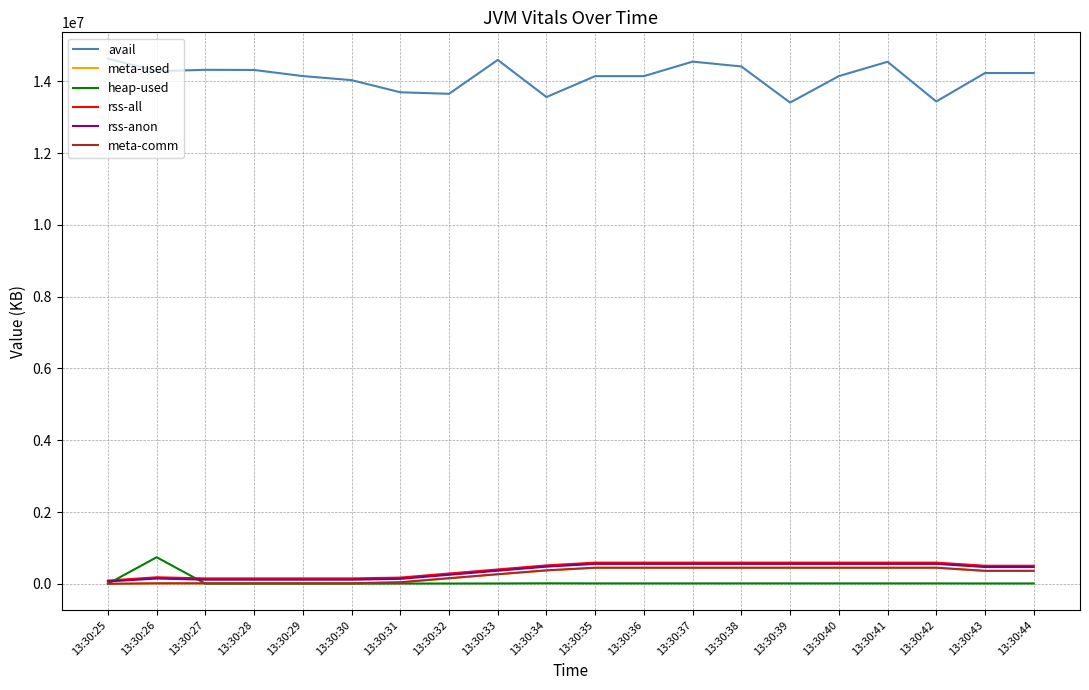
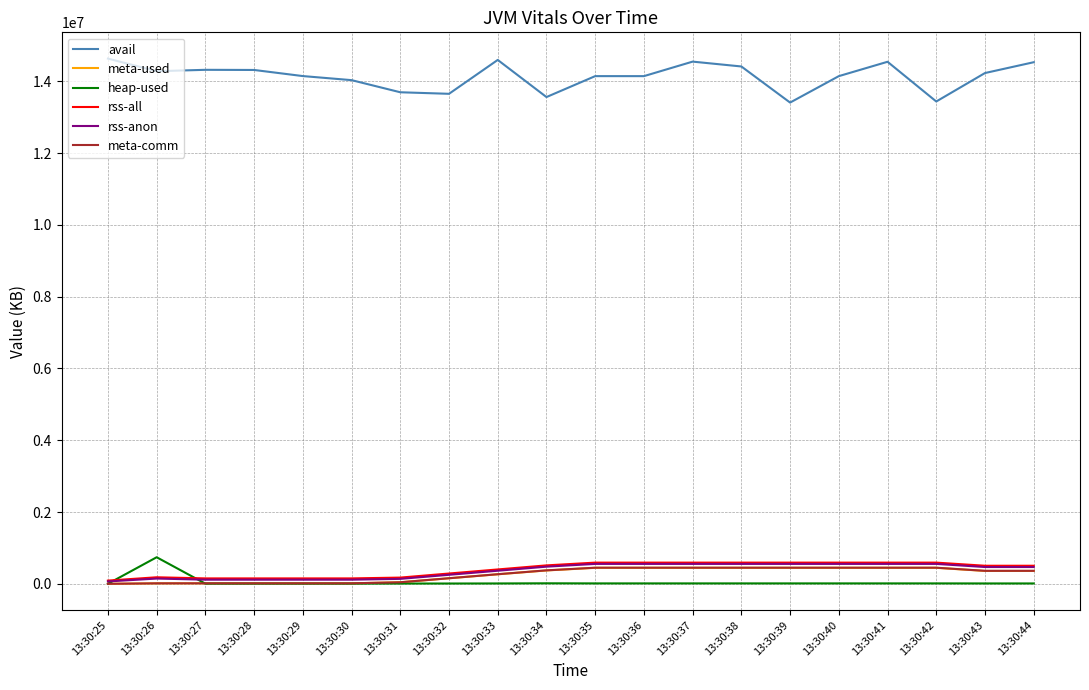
  {
    "avail": {
      "13:30:27": 14300000,
      "13:30:28": 14300000,
      "13:30:29": 14100000,
      "13:30:30": 14000000,
      "13:30:31": 13700000,
      "13:30:32": 13700000,
      "13:30:33": 14600000,
      "13:30:34": 13600000,
      "13:30:35": 14100000,
      "13:30:36": 14100000,
      "13:30:37": 14500000,
      "13:30:38": 14400000,
      "13:30:39": 13400000,
      "13:30:40": 14100000,
      "13:30:41": 14500000,
      "13:30:42": 13400000,
      "13:30:43": 14200000,
-     "13:30:44": 14200000
+     "13:30:44": 14500000
    },
    "meta-comm": {
      "13:30:26": 0,
      "13:30:32": 200000,
      "13:30:33": 300000,
      "13:30:34": 400000,
      "13:30:35": 400000,
      "13:30:36": 400000,
      "13:30:37": 400000,
      "13:30:38": 400000,
      "13:30:39": 400000,
      "13:30:40": 400000,
      "13:30:41": 400000,
      "13:30:42": 400000,
      "13:30:43": 400000,
      "13:30:44": 400000
    },
    "heap-used": {
      "13:30:26": 700000,
      "13:30:32": 0,
      "13:30:33": 0,
      "13:30:34": 0,
      "13:30:35": 0,
      "13:30:36": 0,
      "13:30:37": 0,
      "13:30:38": 0,
      "13:30:39": 0,
      "13:30:40": 0,
      "13:30:41": 0,
      "13:30:42": 0,
      "13:30:43": 0,
      "13:30:44": 0
    }
  }
